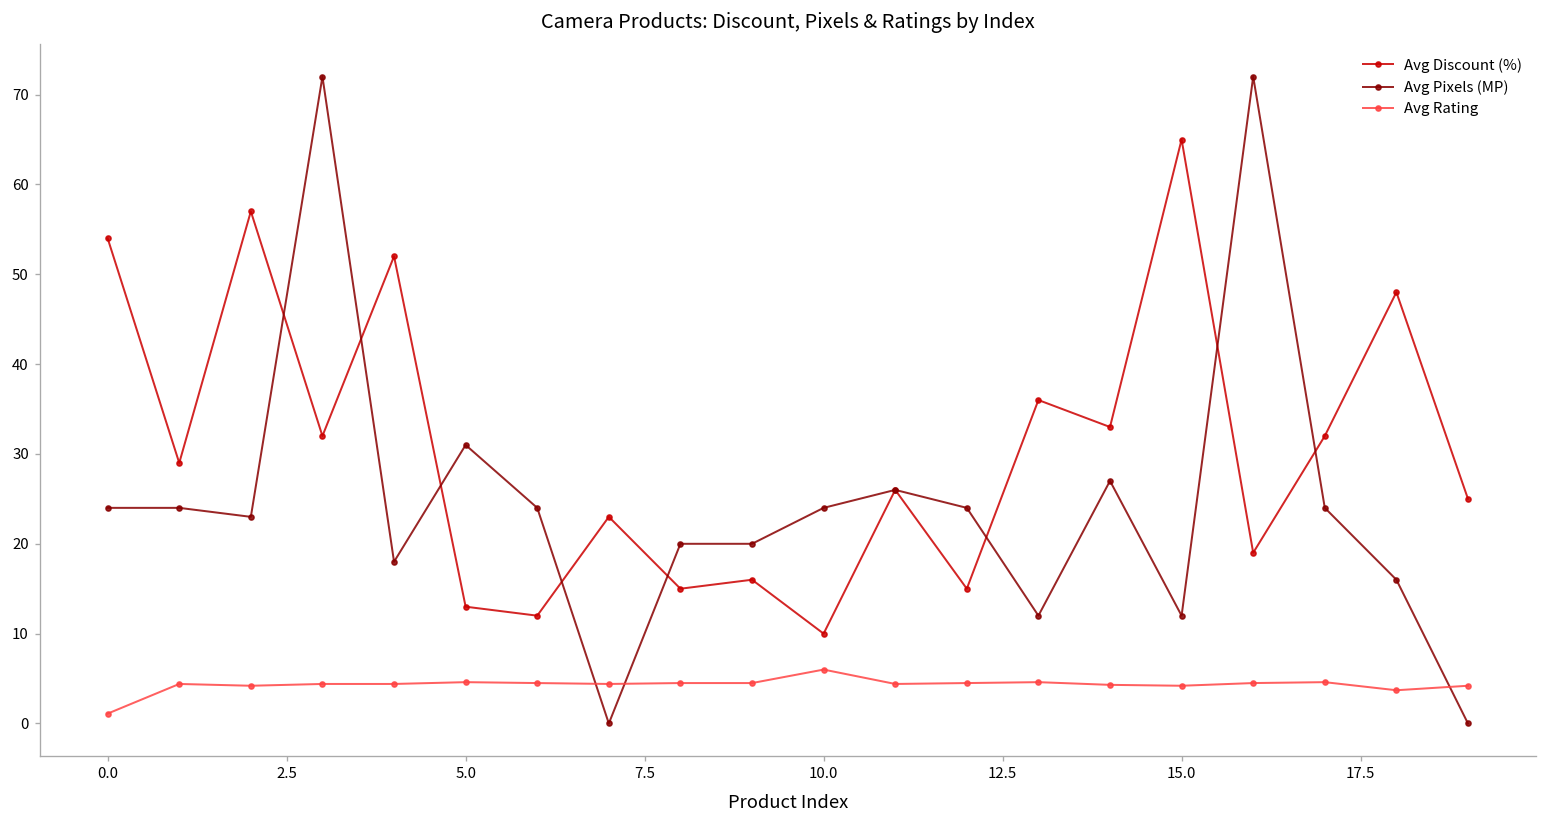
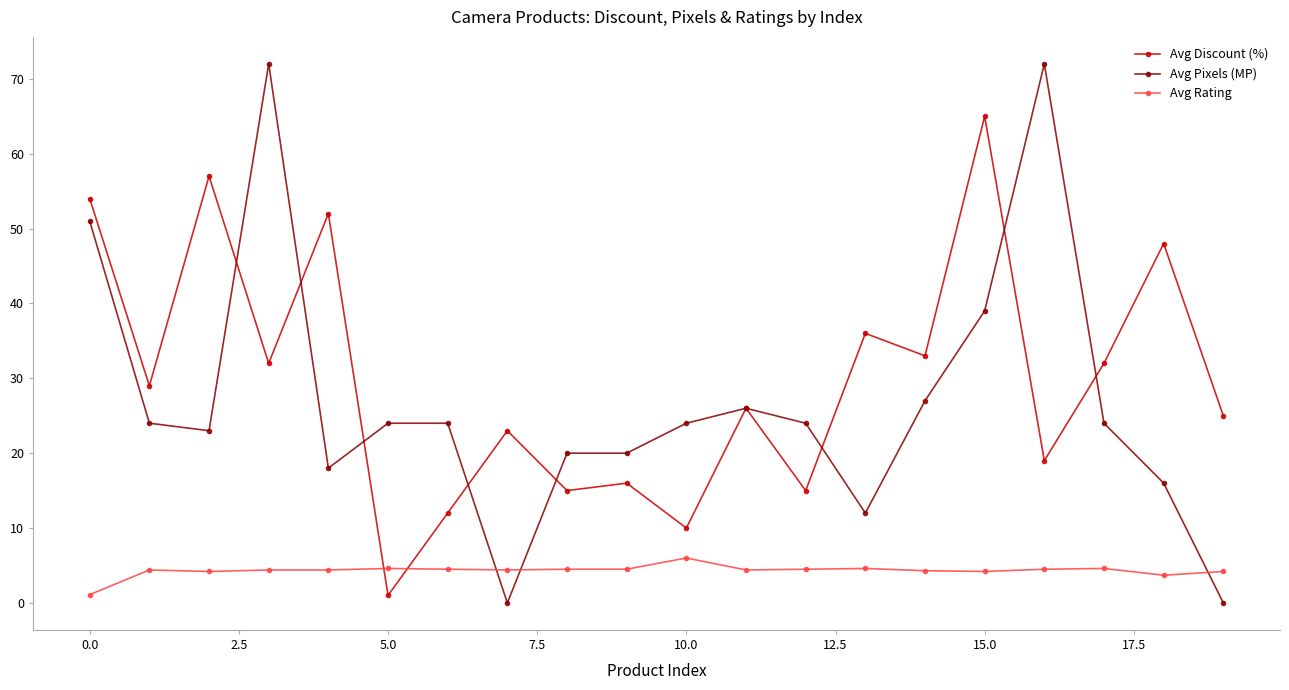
  {
    "Avg Discount (%)": {
      "0.0": 54,
-     "5.0": 13,
+     "5.0": 1,
      "10.0": 10,
      "15.0": 65
    },
    "Avg Pixels (MP)": {
-     "0.0": 24,
-     "5.0": 31,
+     "0.0": 51,
+     "5.0": 24,
      "10.0": 24,
-     "15.0": 12
+     "15.0": 39
    },
    "Avg Rating": {
      "0.0": 1,
      "5.0": 5,
      "10.0": 6,
      "15.0": 4
    }
  }
